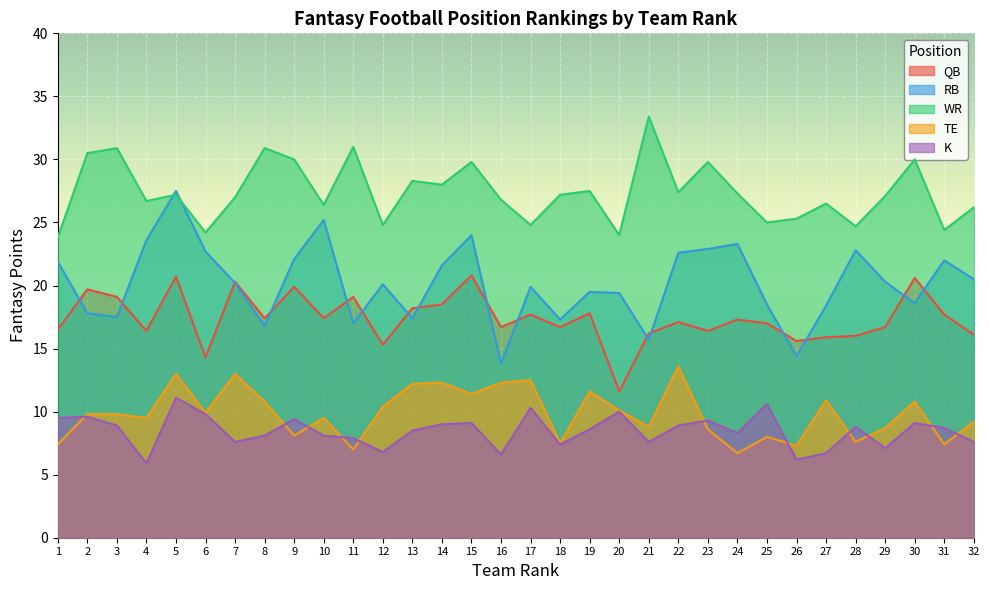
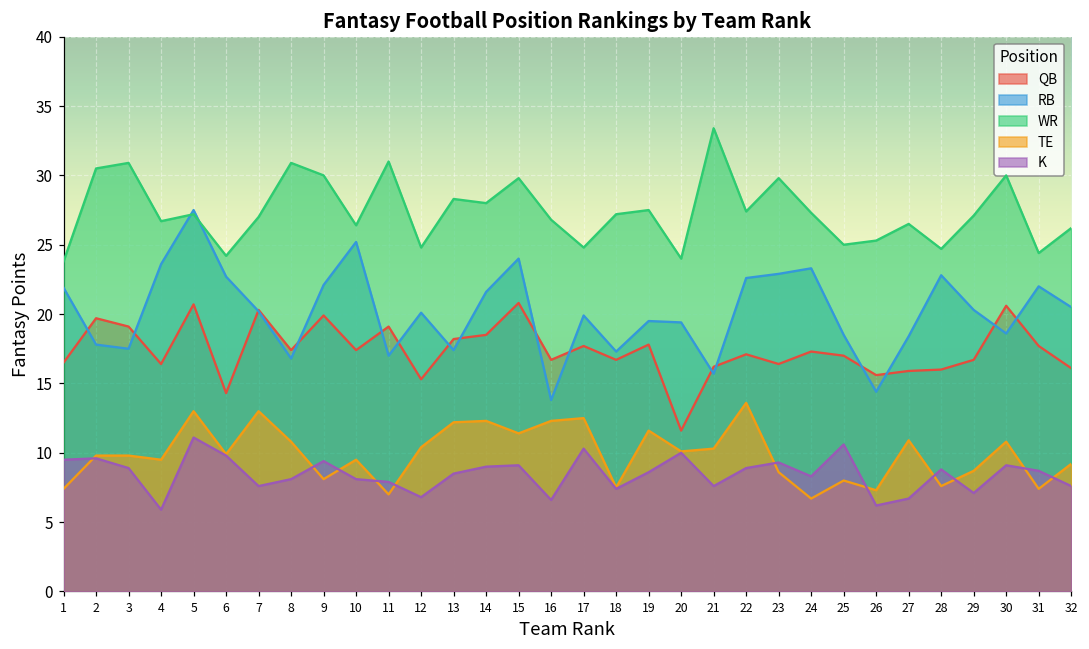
  {
    "QB": {
      "1": 16.5,
      "2": 19.7,
      "3": 19.1,
      "4": 16.4,
      "5": 20.7,
      "6": 14.3,
      "8": 17.4,
      "9": 19.9,
      "10": 17.4,
      "11": 19.1,
      "12": 15.3,
      "13": 18.2,
      "14": 18.5,
      "15": 20.8,
      "16": 16.7,
      "17": 17.7,
      "18": 16.7,
      "19": 17.8,
      "20": 11.6,
      "21": 16.2,
      "22": 17.1,
      "23": 16.4,
      "24": 17.3,
      "25": 17.0,
      "26": 15.6,
      "27": 15.9,
      "28": 16.0,
      "29": 16.7,
      "30": 20.6,
      "31": 17.7,
      "32": 16.1
    },
    "RB": {
      "1": 21.9,
      "2": 17.8,
      "3": 17.5,
      "4": 23.6,
      "5": 27.5,
      "6": 22.7,
      "8": 16.8,
      "9": 22.1,
      "10": 25.2,
      "11": 17.0,
      "12": 20.1,
      "13": 17.4,
      "14": 21.6,
      "15": 24.0,
      "16": 13.8,
      "17": 19.9,
      "18": 17.3,
      "19": 19.5,
      "20": 19.4,
      "21": 15.7,
      "22": 22.6,
      "23": 22.9,
      "24": 23.3,
      "25": 18.5,
      "26": 14.4,
      "27": 18.4,
      "28": 22.8,
      "29": 20.3,
      "30": 18.6,
      "31": 22.0,
      "32": 20.5
    },
    "WR": {
      "1": 23.8,
      "2": 30.5,
      "3": 30.9,
      "4": 26.7,
      "5": 27.2,
      "6": 24.2,
      "7": 27.0,
      "8": 30.9,
      "9": 30.0,
      "10": 26.4,
      "11": 31.0,
      "12": 24.8,
      "13": 28.3,
      "14": 28.0,
      "15": 29.8,
      "16": 26.8,
      "17": 24.8,
      "18": 27.2,
      "19": 27.5,
      "20": 24.0,
      "21": 33.4,
      "22": 27.4,
      "23": 29.8,
      "24": 27.3,
      "25": 25.0,
      "26": 25.3,
      "27": 26.5,
      "28": 24.7,
      "29": 27.1,
      "31": 24.4,
      "32": 26.2
    },
    "TE": {
      "1": 7.4,
      "2": 9.8,
      "3": 9.8,
      "4": 9.5,
      "5": 13.0,
      "7": 13.0,
      "8": 10.8,
      "9": 8.1,
      "10": 9.5,
      "11": 7.0,
      "12": 10.4,
      "13": 12.2,
      "14": 12.3,
      "15": 11.4,
      "16": 12.3,
      "17": 12.5,
      "19": 11.6,
-     "21": 8.8,
+     "21": 10.3,
      "22": 13.6,
      "23": 8.6,
      "24": 6.7,
      "25": 8.0,
      "26": 7.3,
      "27": 10.9,
      "28": 7.6,
      "29": 8.7,
      "30": 10.8,
      "31": 7.4,
      "32": 9.2
    },
    "K": {
      "1": 9.5,
      "2": 9.6,
      "3": 8.9,
      "4": 5.9,
      "5": 11.1,
      "7": 7.6,
      "8": 8.1,
      "9": 9.4,
      "10": 8.1,
      "11": 7.9,
      "12": 6.8,
      "13": 8.5,
      "14": 9.0,
      "15": 9.1,
      "16": 6.6,
      "17": 10.3,
      "19": 8.6,
      "21": 7.6,
      "22": 8.9,
      "23": 9.3,
      "24": 8.3,
      "25": 10.6,
      "26": 6.2,
      "27": 6.7,
      "28": 8.8,
      "29": 7.1,
      "30": 9.1,
      "31": 8.7,
      "32": 7.6
    }
  }
